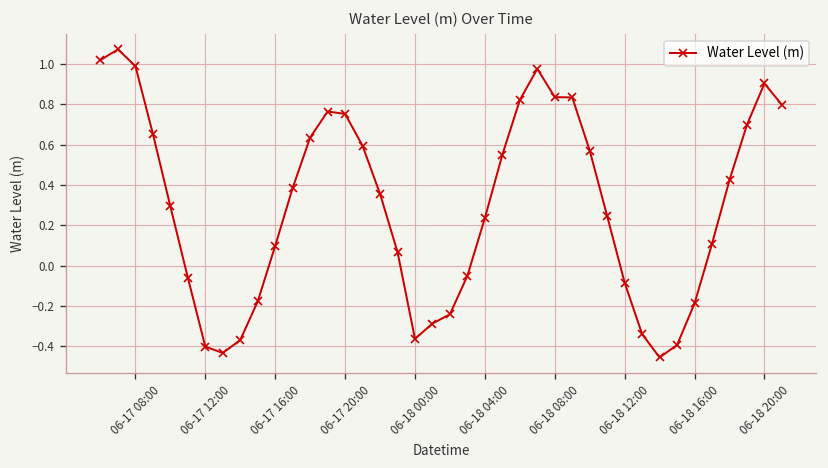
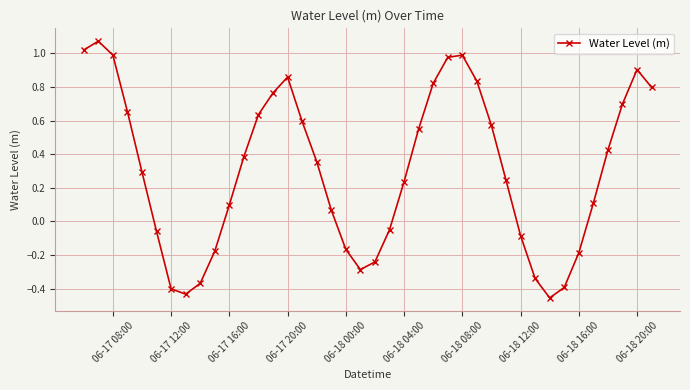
  {
    "06-17 08:00": 0.99,
    "06-17 12:00": -0.40,
    "06-17 16:00": 0.10,
-   "06-17 20:00": 0.75,
-   "06-18 00:00": -0.36,
+   "06-17 20:00": 0.86,
+   "06-18 00:00": -0.17,
    "06-18 04:00": 0.24,
-   "06-18 08:00": 0.84,
+   "06-18 08:00": 0.99,
    "06-18 12:00": -0.08,
    "06-18 16:00": -0.19,
    "06-18 20:00": 0.90
  }
